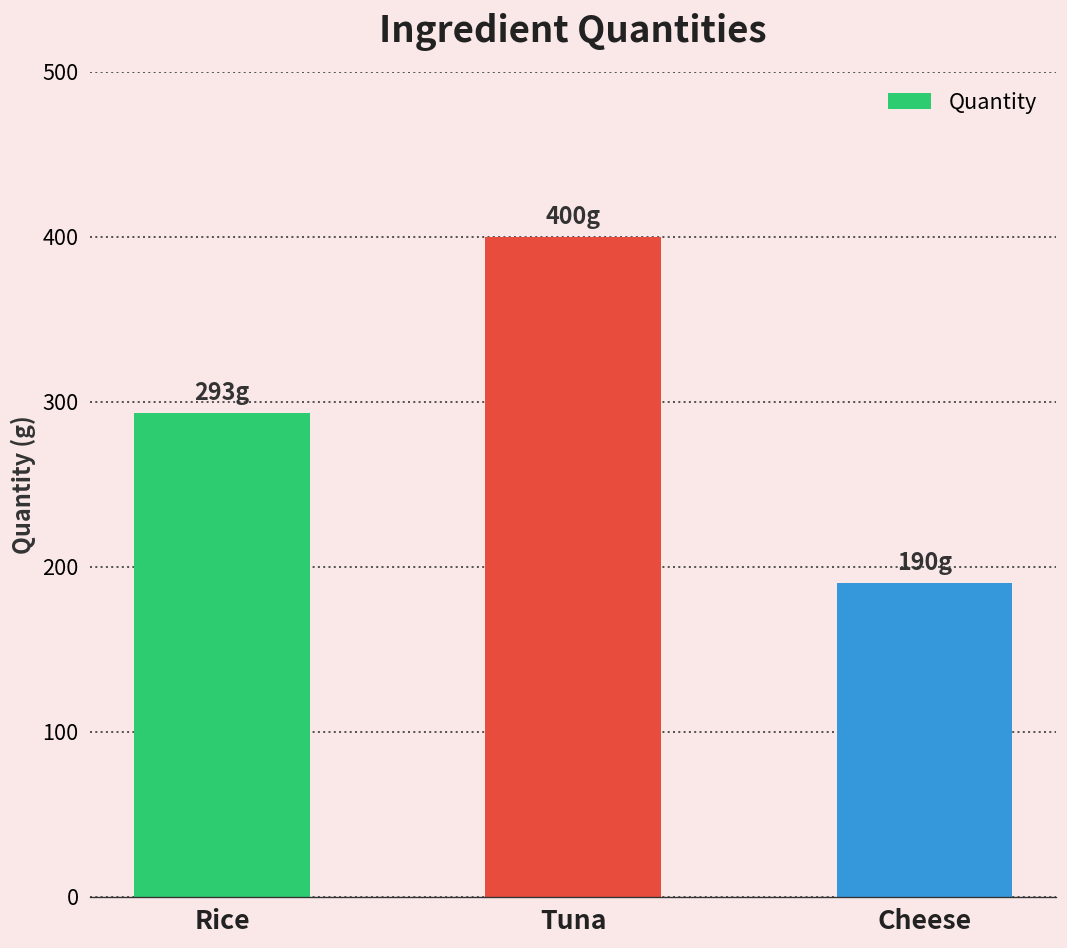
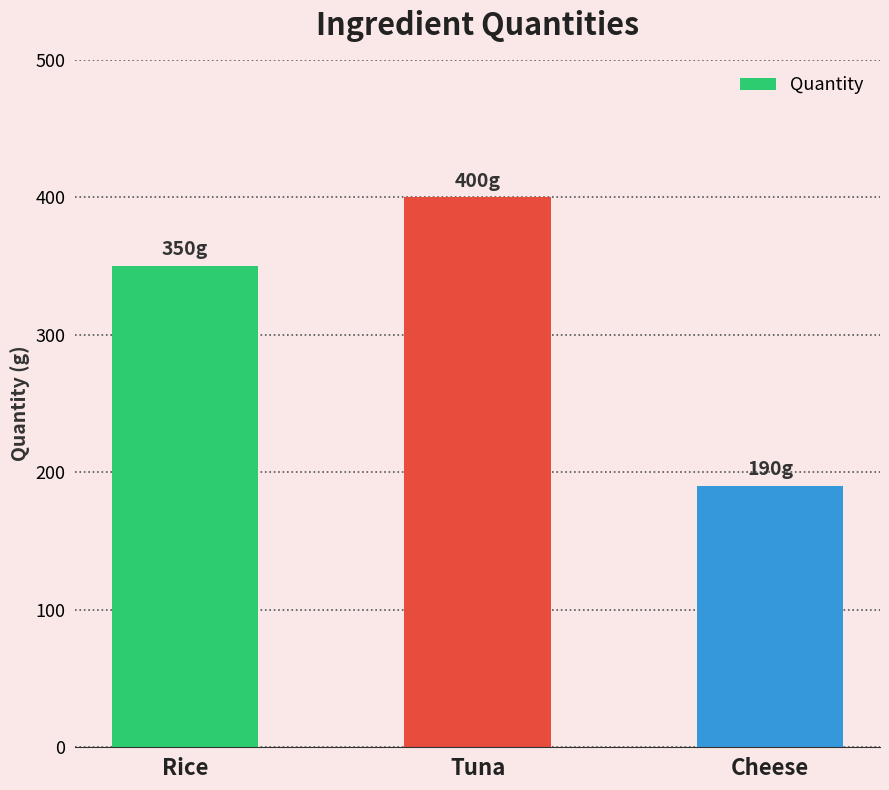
  {
-   "Rice": "293g",
+   "Rice": "350g",
    "Tuna": "400g",
    "Cheese": "190g"
  }
